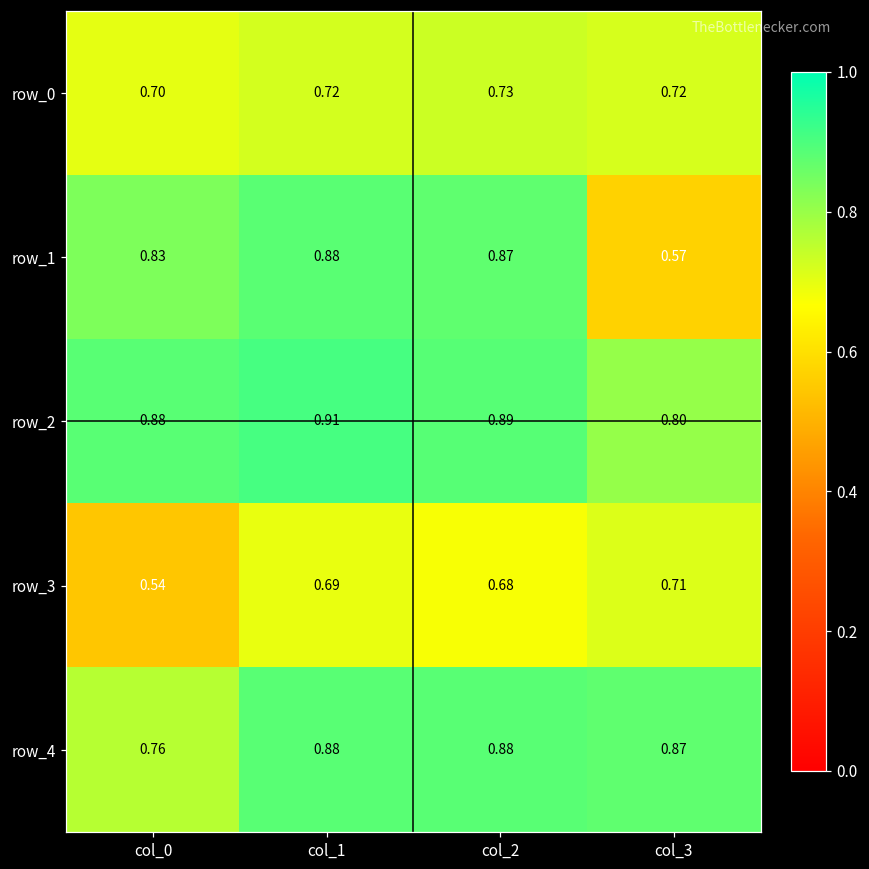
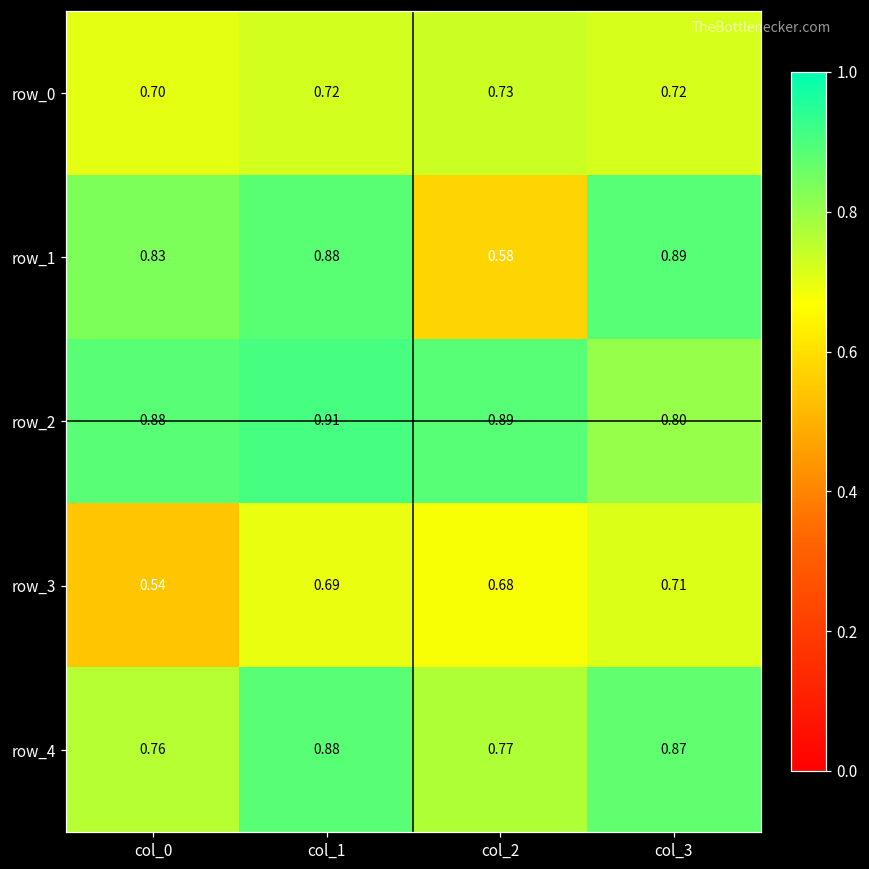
  {
    "row_0": {
      "col_0": 0.70,
      "col_1": 0.72,
      "col_2": 0.73,
      "col_3": 0.72
    },
    "row_1": {
      "col_0": 0.83,
      "col_1": 0.88,
-     "col_2": 0.87,
-     "col_3": 0.57
+     "col_2": 0.58,
+     "col_3": 0.89
    },
    "row_2": {
      "col_0": 0.88,
      "col_1": 0.91,
      "col_2": 0.89,
      "col_3": 0.80
    },
    "row_3": {
      "col_0": 0.54,
      "col_1": 0.69,
      "col_2": 0.68,
      "col_3": 0.71
    },
    "row_4": {
      "col_0": 0.76,
      "col_1": 0.88,
-     "col_2": 0.88,
+     "col_2": 0.77,
      "col_3": 0.87
    }
  }
